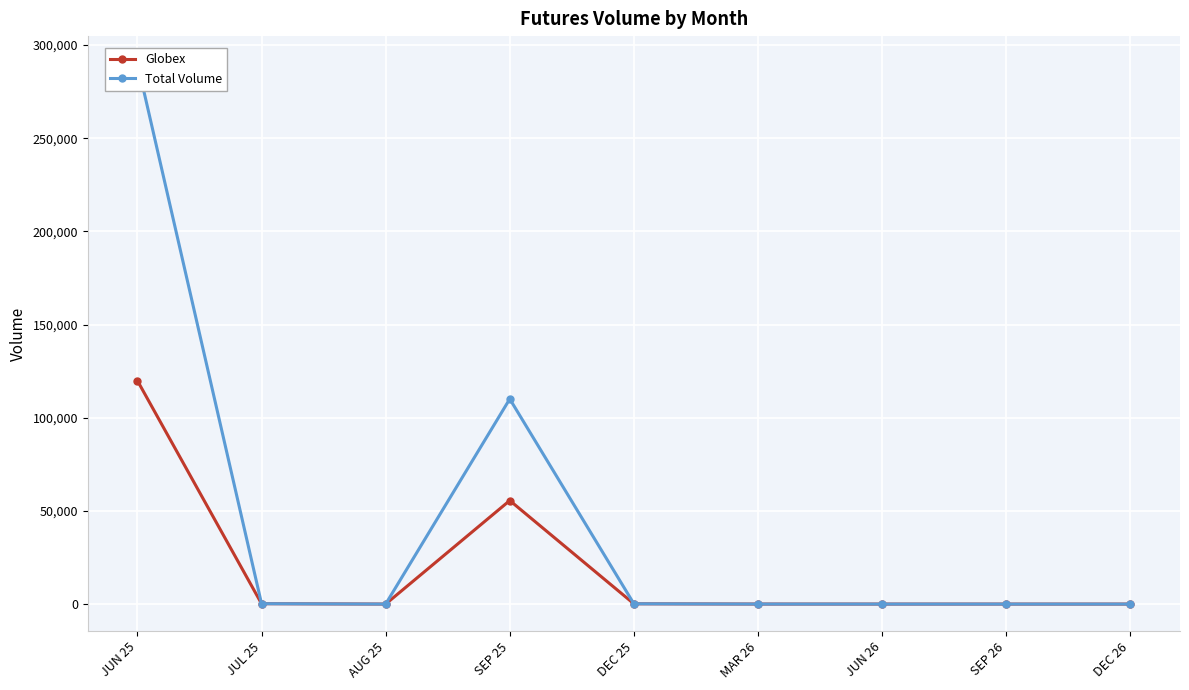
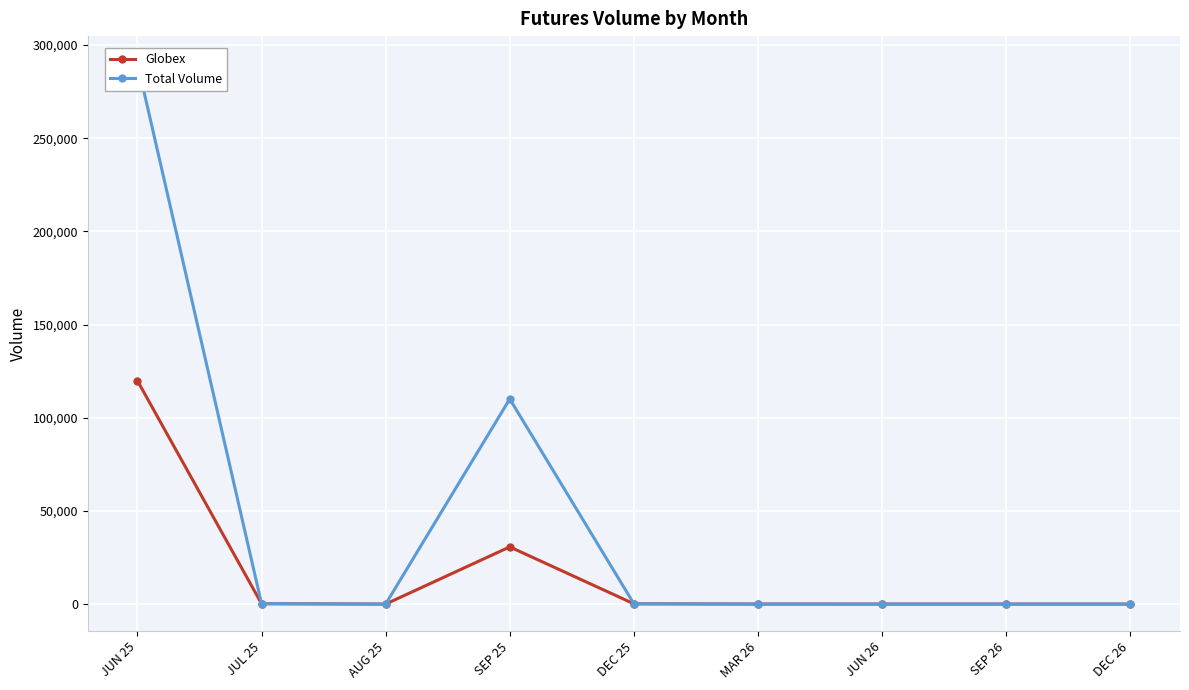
  {
    "Globex": {
      "JUN 25": "120,000",
-     "SEP 25": "56,000"
+     "SEP 25": "31,000"
    },
    "Total Volume": {
      "SEP 25": "110,000"
    }
  }
